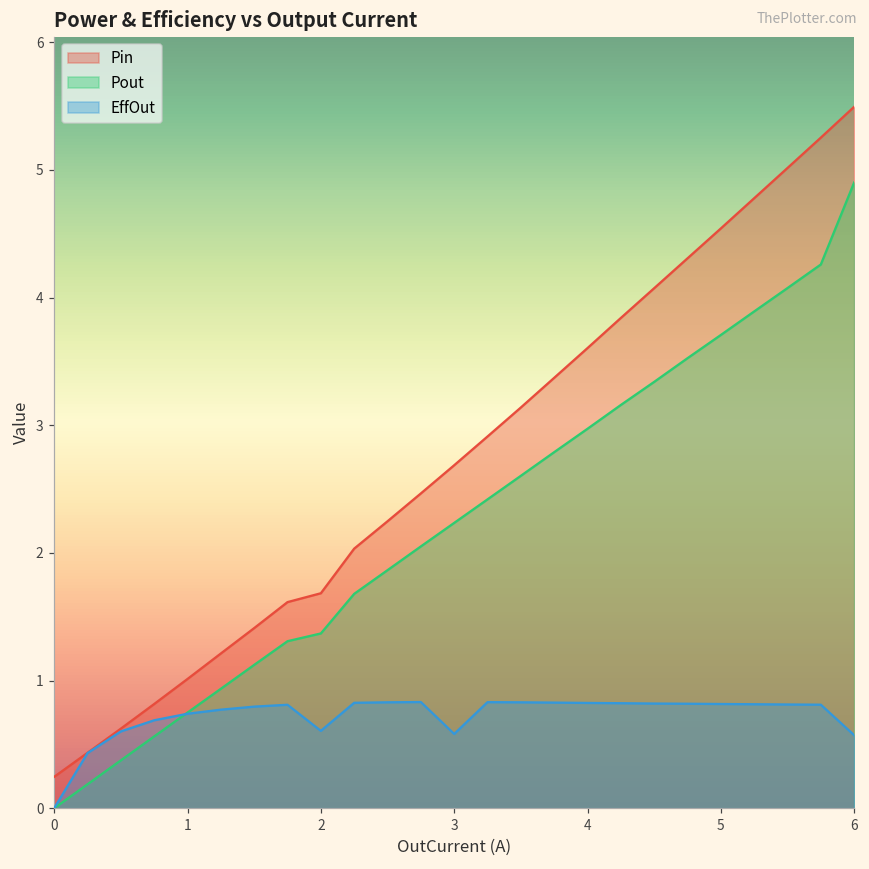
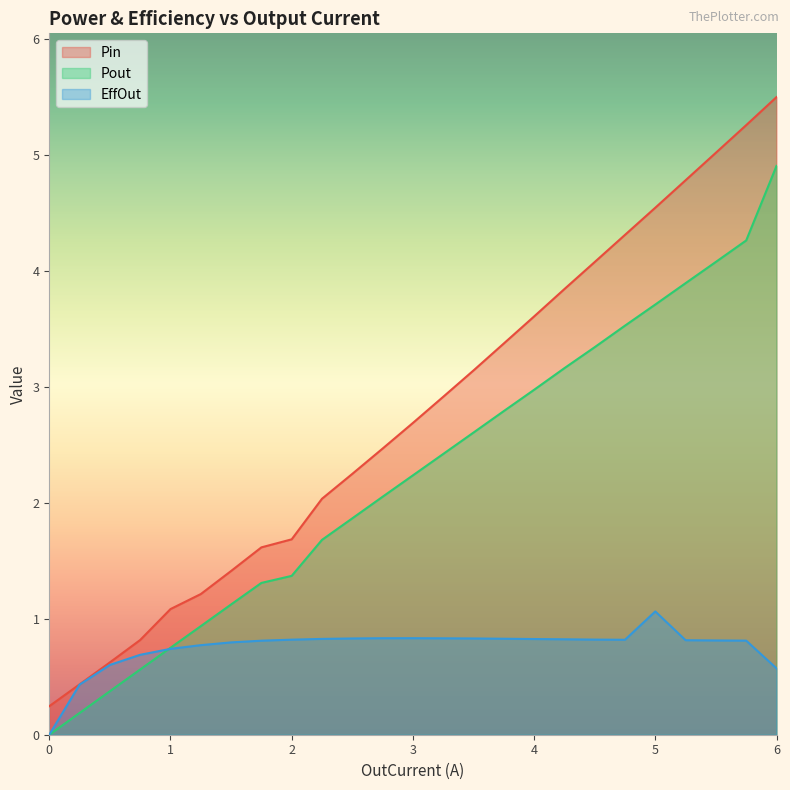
  {
    "Pin": {
      "0": 0.25,
-     "1": 1.01,
+     "1": 1.08,
      "2": 1.68,
      "3": 2.69,
      "4": 3.60,
      "5": 4.54,
      "6": 5.50
    },
    "Pout": {
      "2": 1.37,
      "3": 2.24,
      "4": 2.97,
      "5": 3.71,
      "6": 4.90
    },
    "EffOut": {
-     "2": 0.61,
-     "3": 0.58,
+     "2": 0.82,
+     "3": 0.83,
      "4": 0.82,
-     "5": 0.82,
+     "5": 1.06,
      "6": 0.57
    }
  }
